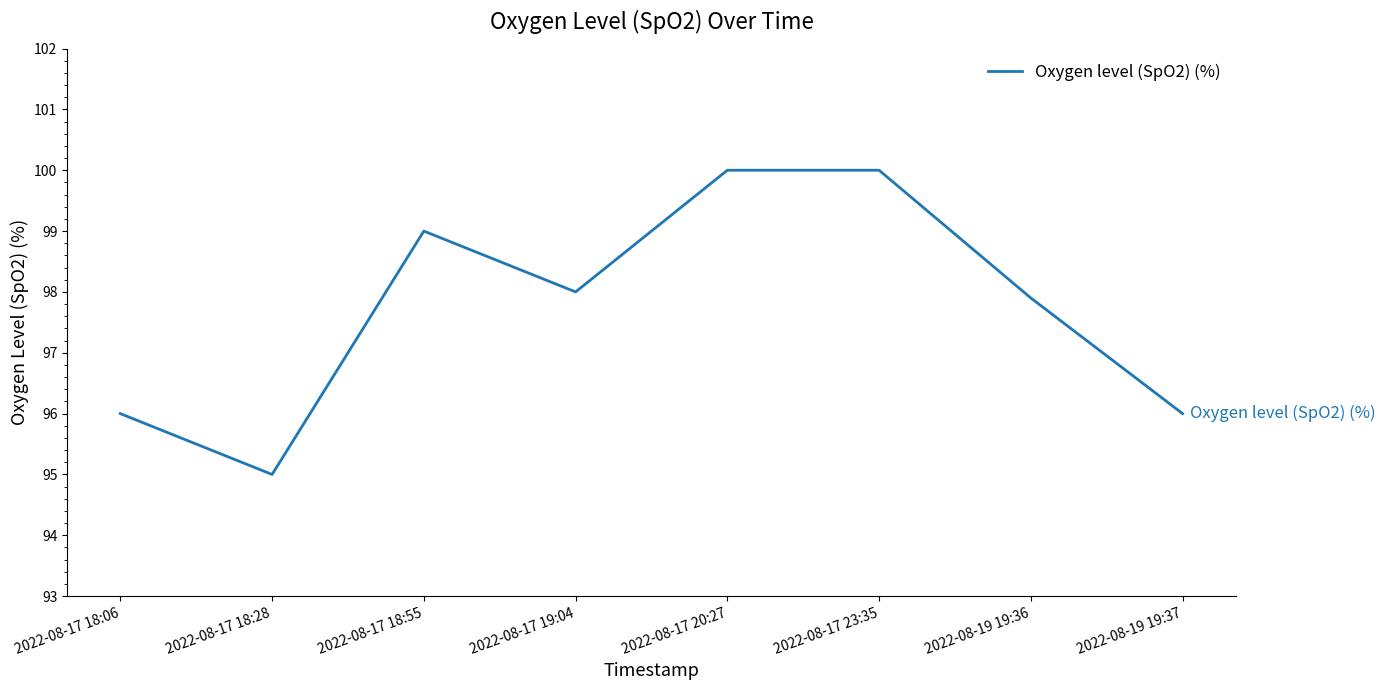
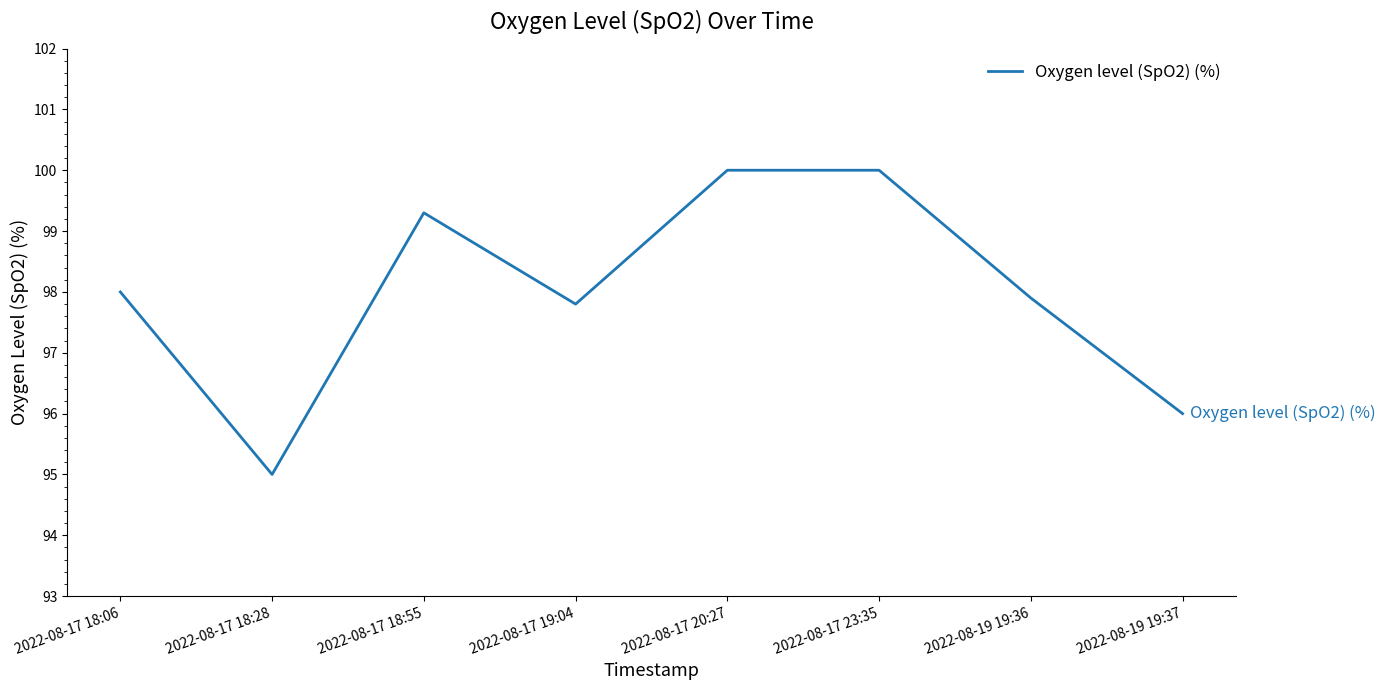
  {
-   "2022-08-17 18:06": 96,
+   "2022-08-17 18:06": 98,
    "2022-08-17 18:28": 95.0,
-   "2022-08-17 18:55": 99.0,
-   "2022-08-17 19:04": 98.0,
+   "2022-08-17 18:55": 99.3,
+   "2022-08-17 19:04": 97.8,
    "2022-08-17 20:27": 100.0,
    "2022-08-17 23:35": 100.0,
    "2022-08-19 19:36": 97.9,
    "2022-08-19 19:37": 96.0
  }
